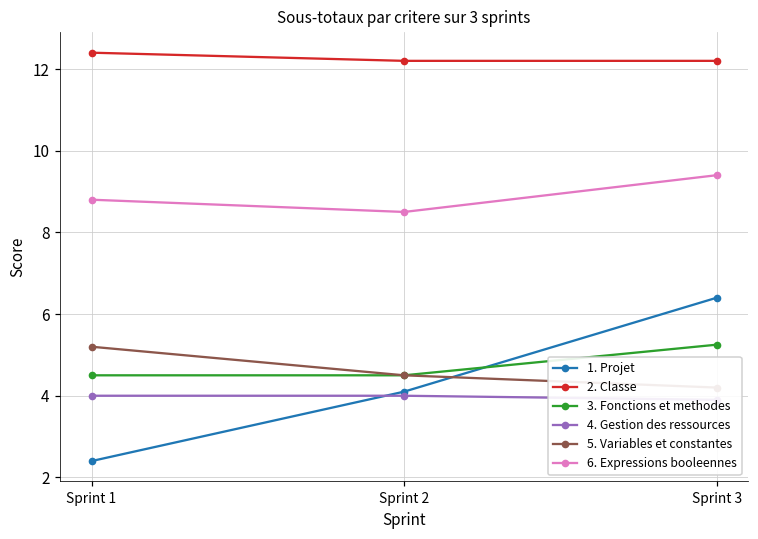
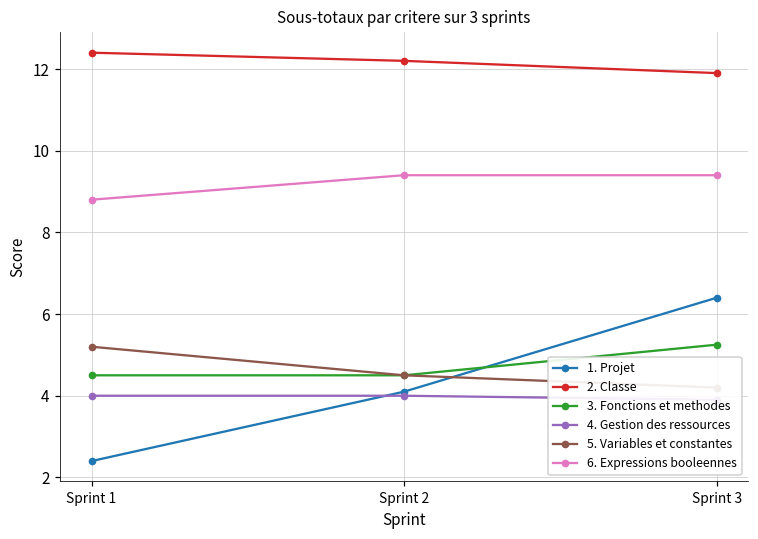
  {
    "1. Projet": {
      "Sprint 1": 2.4,
      "Sprint 2": 4.1,
      "Sprint 3": 6.4
    },
    "2. Classe": {
      "Sprint 1": 12.4,
      "Sprint 2": 12.2,
-     "Sprint 3": 12.2
+     "Sprint 3": 11.9
    },
    "3. Fonctions et methodes": {
      "Sprint 1": 4.5,
      "Sprint 3": 5.3
    },
    "4. Gestion des ressources": {
      "Sprint 1": 4.0,
      "Sprint 2": 4.0
    },
    "5. Variables et constantes": {
      "Sprint 1": 5.2
    },
    "6. Expressions booleennes": {
      "Sprint 1": 8.8,
-     "Sprint 2": 8.5,
+     "Sprint 2": 9.4,
      "Sprint 3": 9.4
    }
  }
